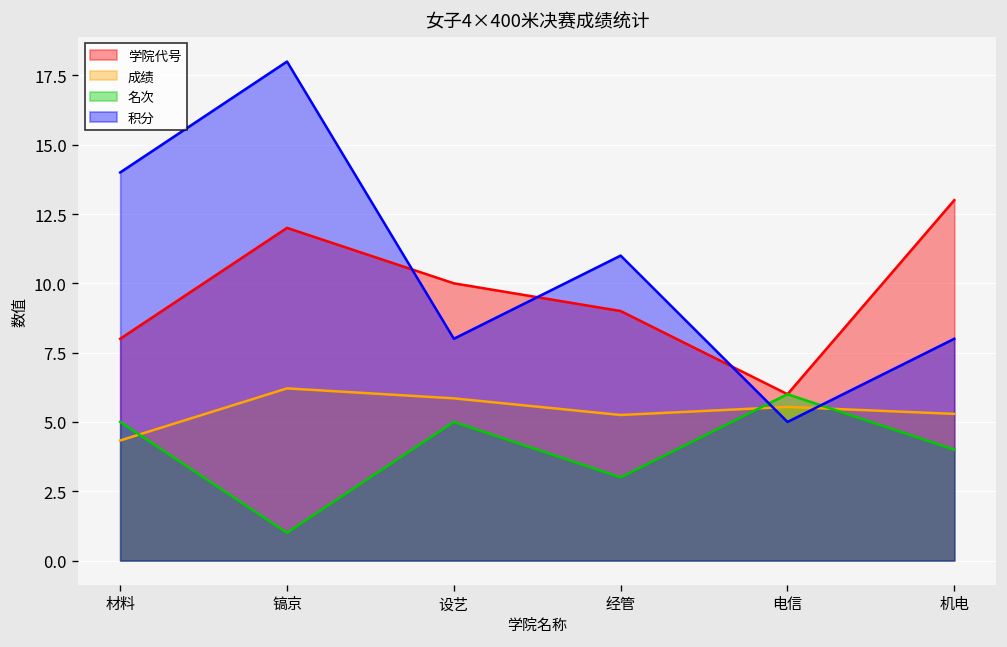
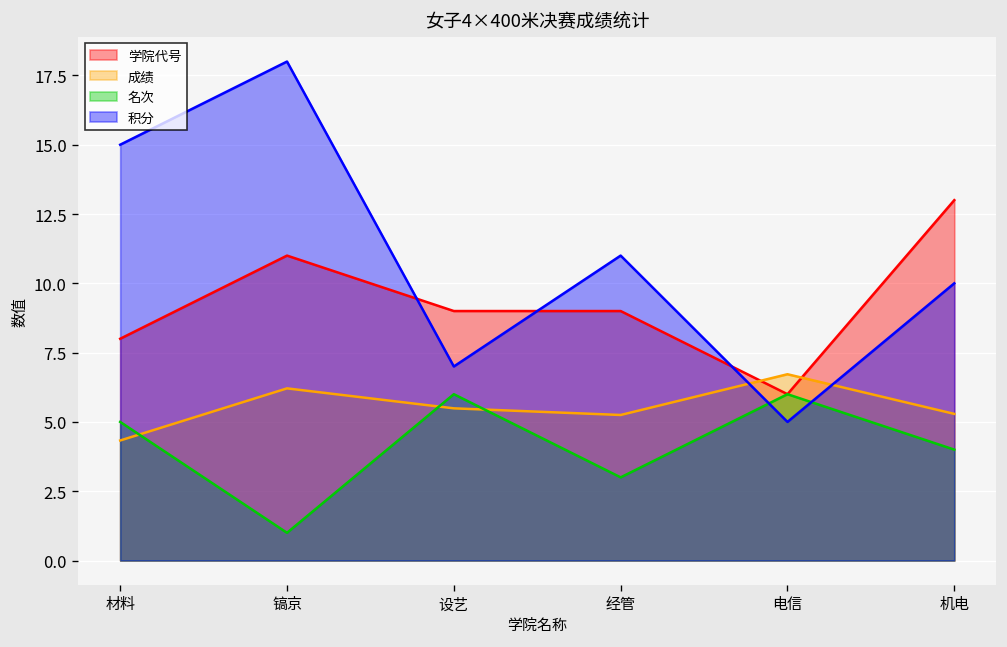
  {
    "学院代号": {
      "材料": 8,
-     "镐京": 12,
-     "设艺": 10,
+     "镐京": 11,
+     "设艺": 9,
      "经管": 9,
      "机电": 13
    },
    "成绩": {
      "材料": 4.3,
      "镐京": 6.2,
-     "设艺": 5.9,
+     "设艺": 5.5,
      "经管": 5.3,
-     "电信": 5.5,
+     "电信": 6.7,
      "机电": 5.3
    },
    "名次": {
      "材料": 5,
      "镐京": 1,
-     "设艺": 5,
+     "设艺": 6,
      "经管": 3,
      "机电": 4
    },
    "积分": {
-     "材料": 14,
+     "材料": 15,
      "镐京": 18,
-     "设艺": 8,
+     "设艺": 7,
      "经管": 11,
      "电信": 5,
-     "机电": 8
+     "机电": 10
    }
  }
